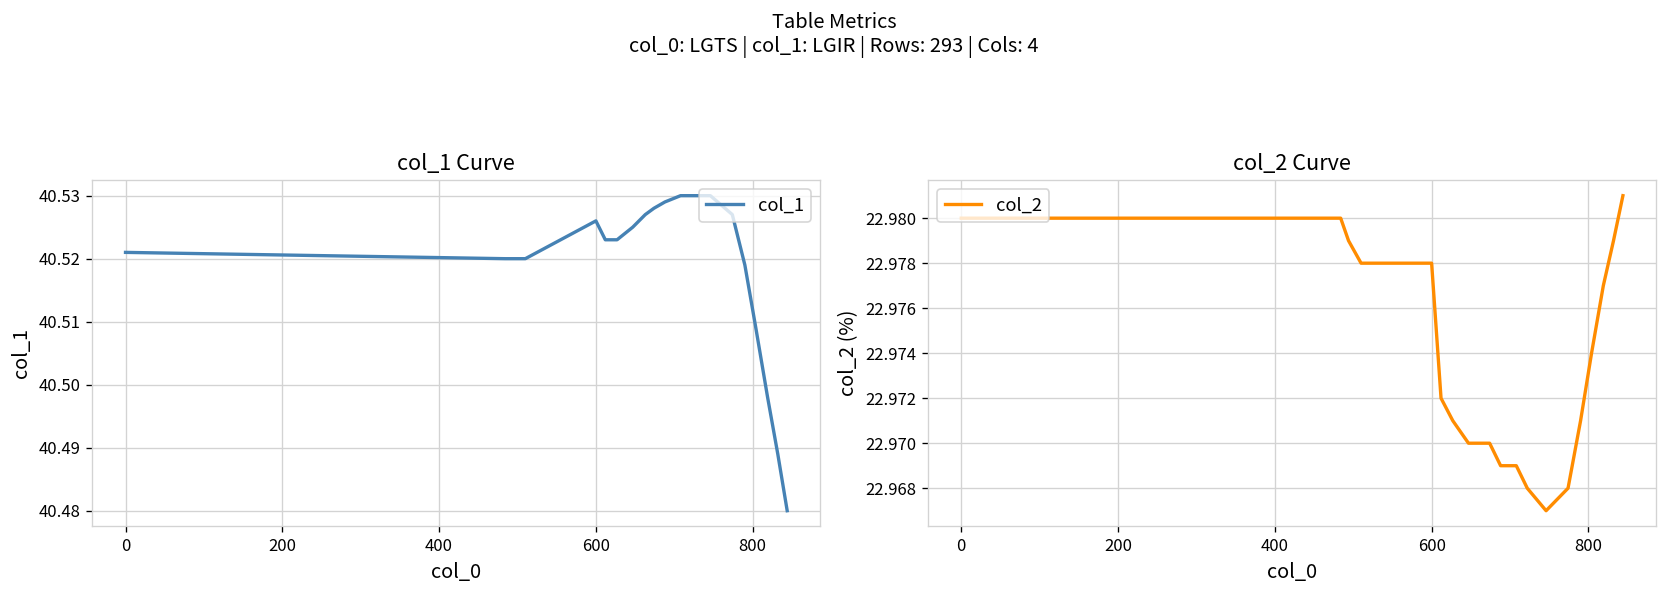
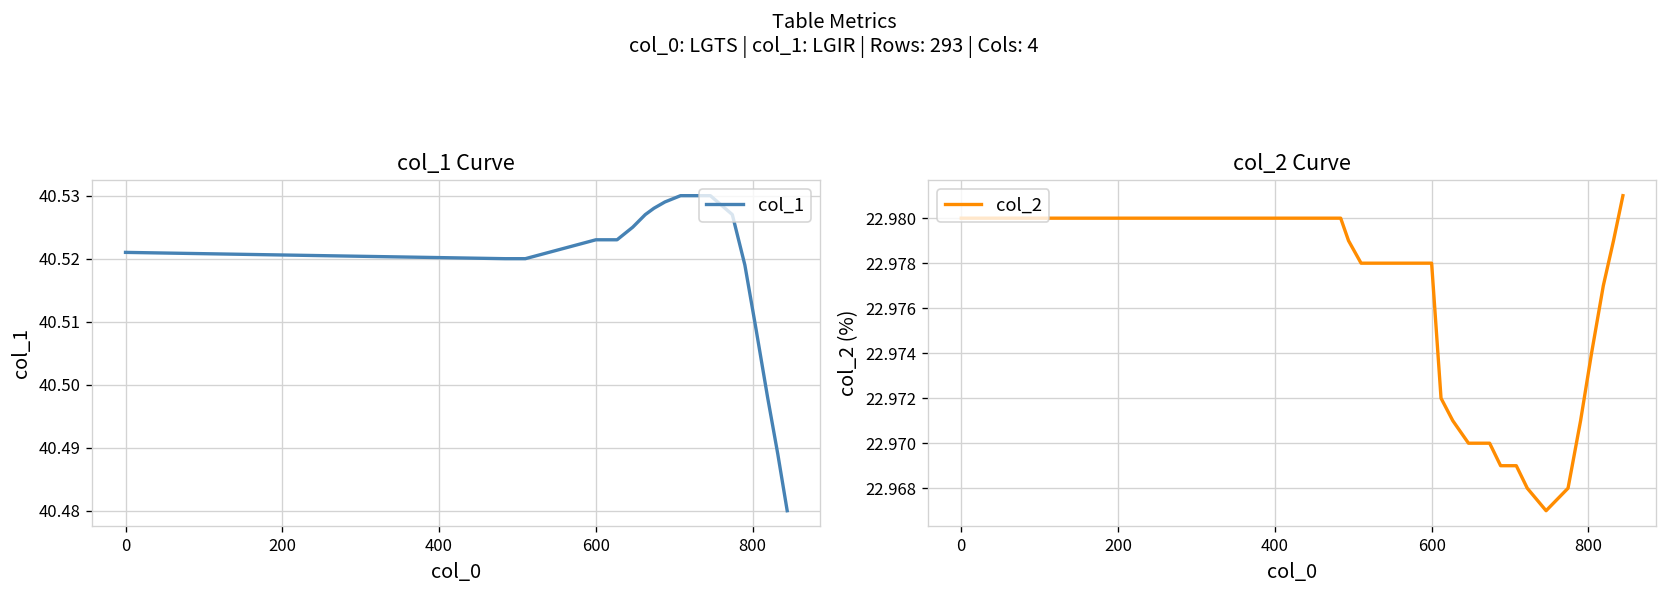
  {
    "col_1 Curve": {
      "0": 40.521,
-     "600": 40.526
+     "600": 40.523
    },
    "col_2 Curve": {
      "600": 22.9780
    }
  }
